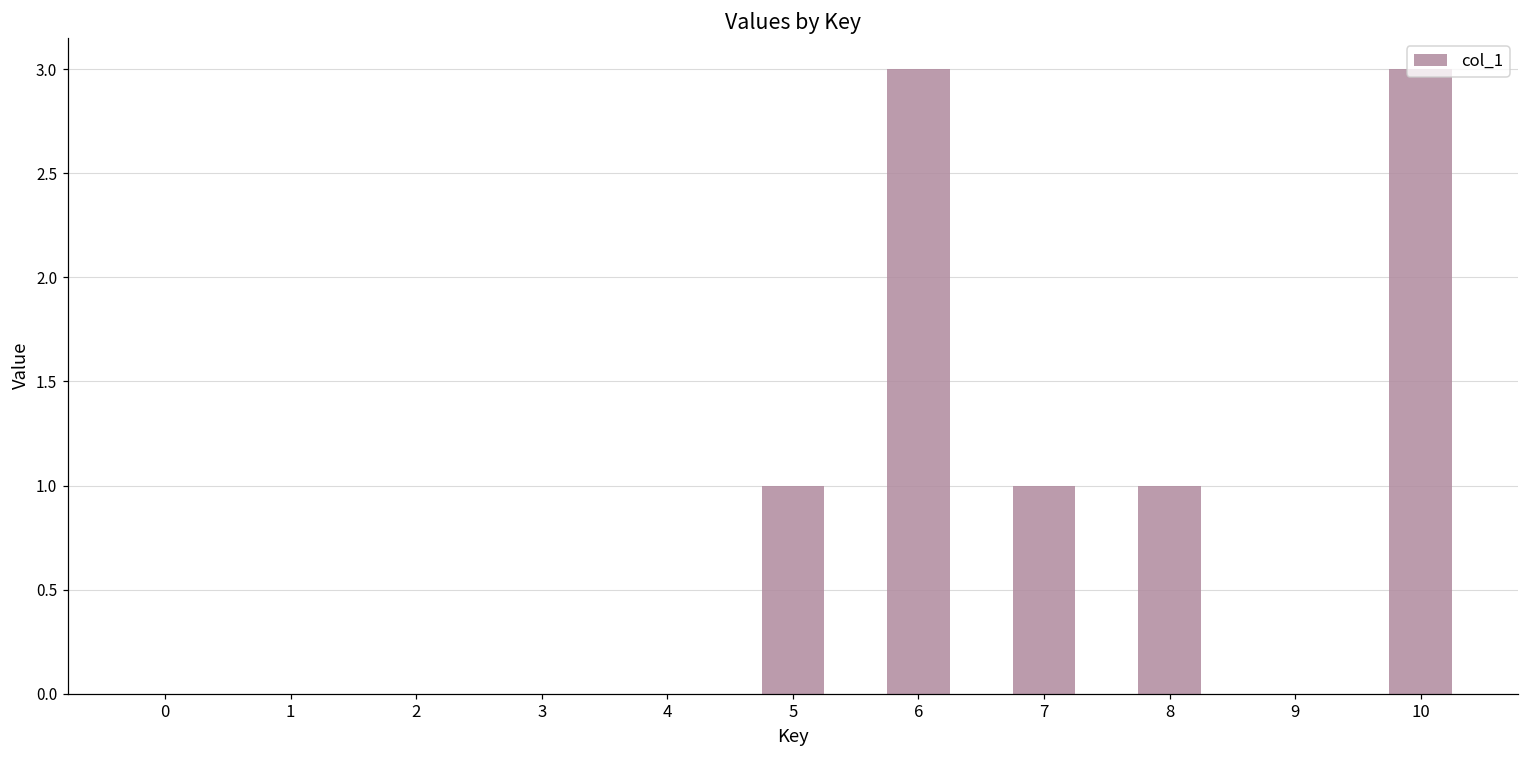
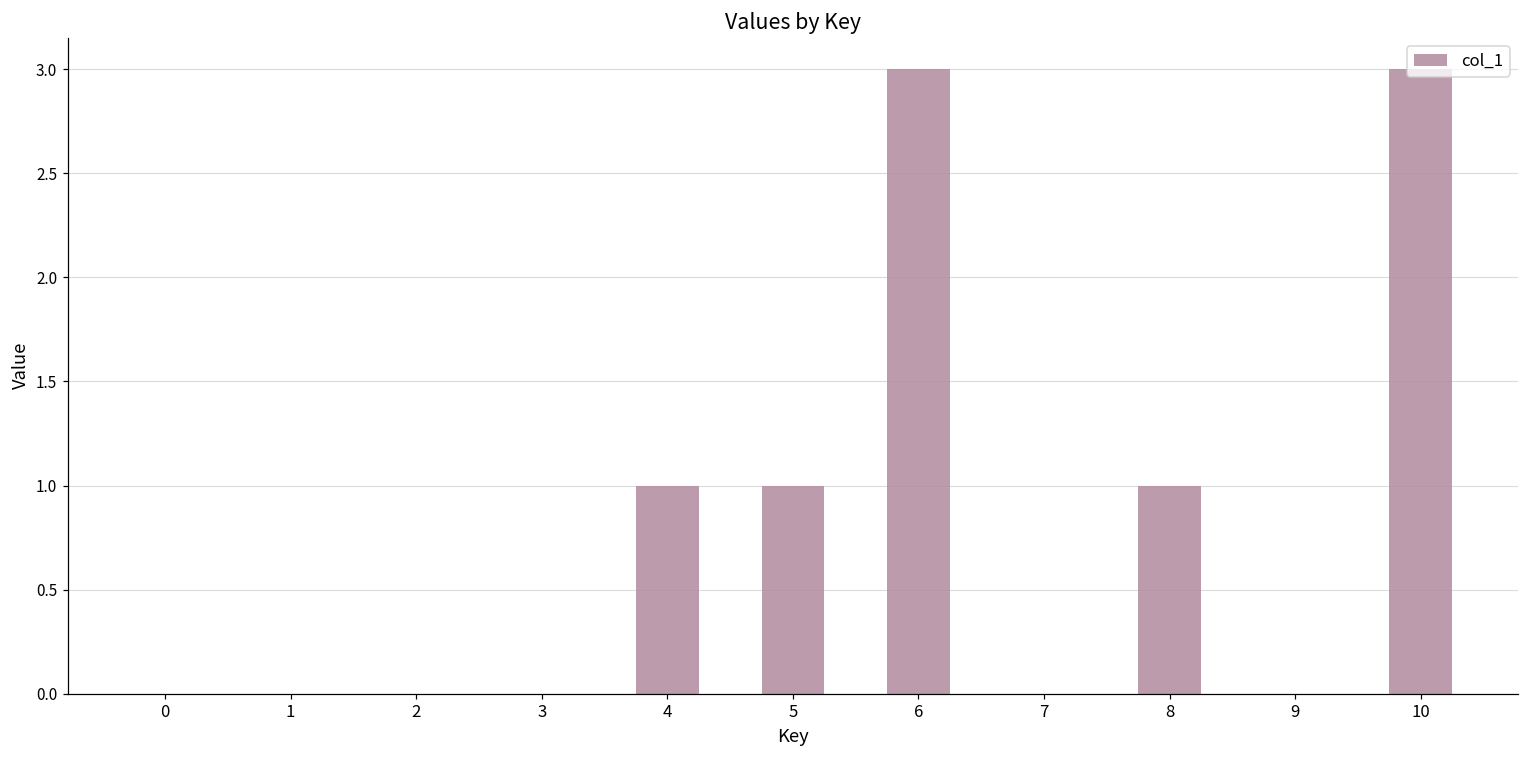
  {
    "0": 0,
    "1": 0,
    "2": 0,
    "3": 0,
-   "4": 0,
+   "4": 1,
    "5": 1,
    "6": 3,
-   "7": 1,
+   "7": 0,
    "8": 1,
    "9": 0
  }
